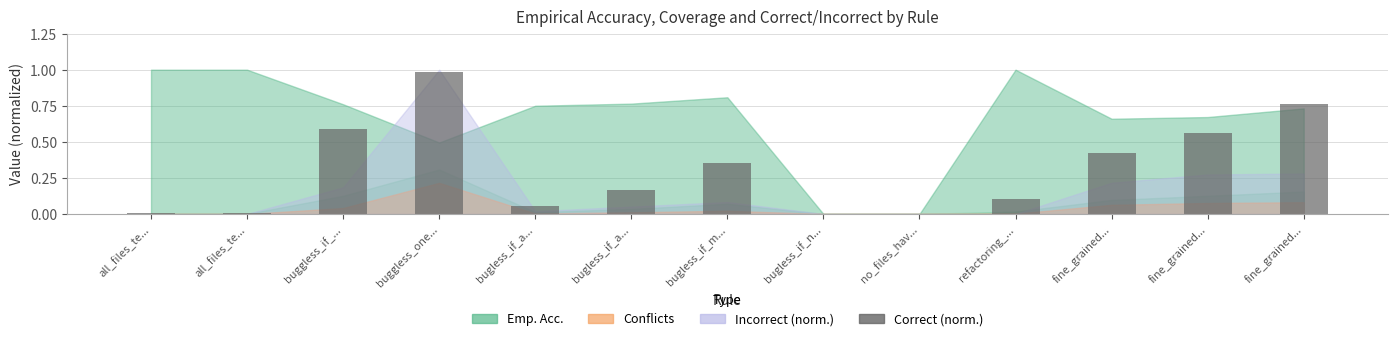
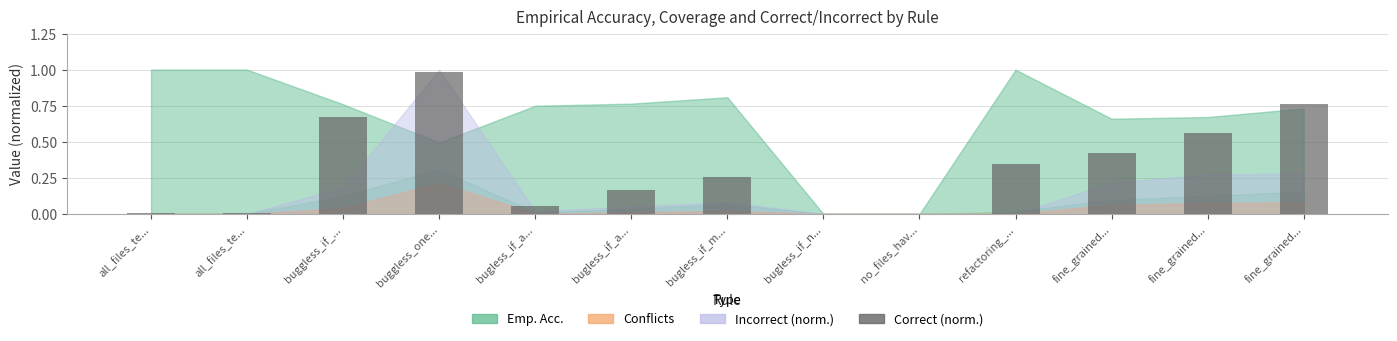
  {
    "Correct (norm.)": {
-     "buggless_if_...": 0.59,
+     "buggless_if_...": 0.68,
      "buggless_one...": 0.98,
-     "bugless_if_m...": 0.35,
+     "bugless_if_m...": 0.25,
      "bugless_if_n...": 0.00,
      "no_files_hav...": 0.00,
-     "refactoring_...": 0.10
+     "refactoring_...": 0.34
    },
    "Conflicts": {
      "buggless_if_...": 0.04,
      "buggless_one...": 0.22,
      "bugless_if_m...": 0.02
    }
  }
